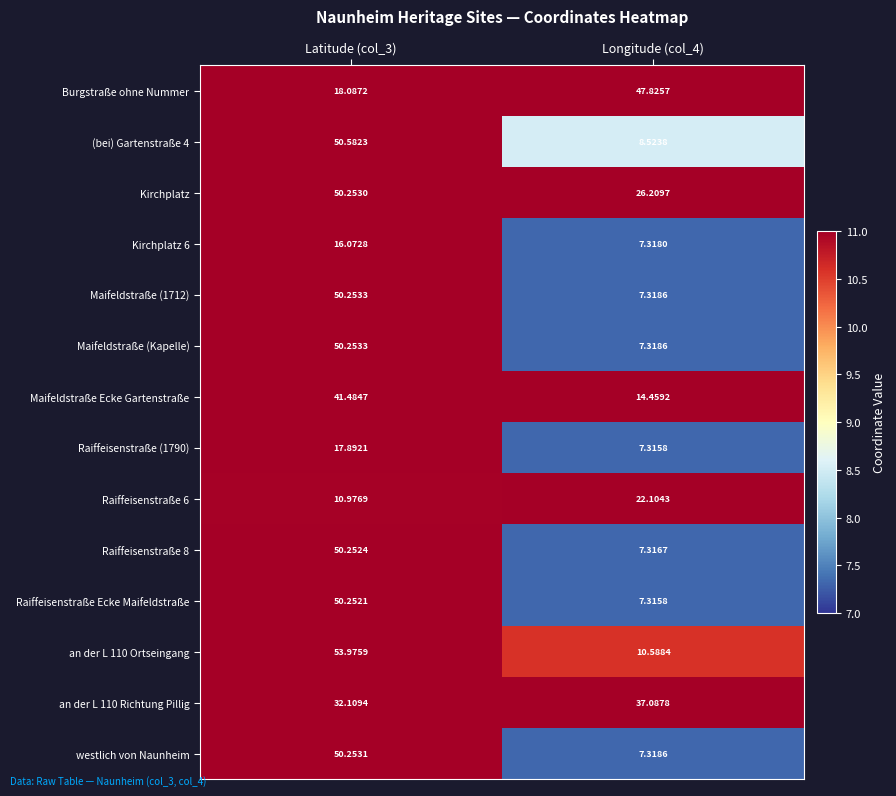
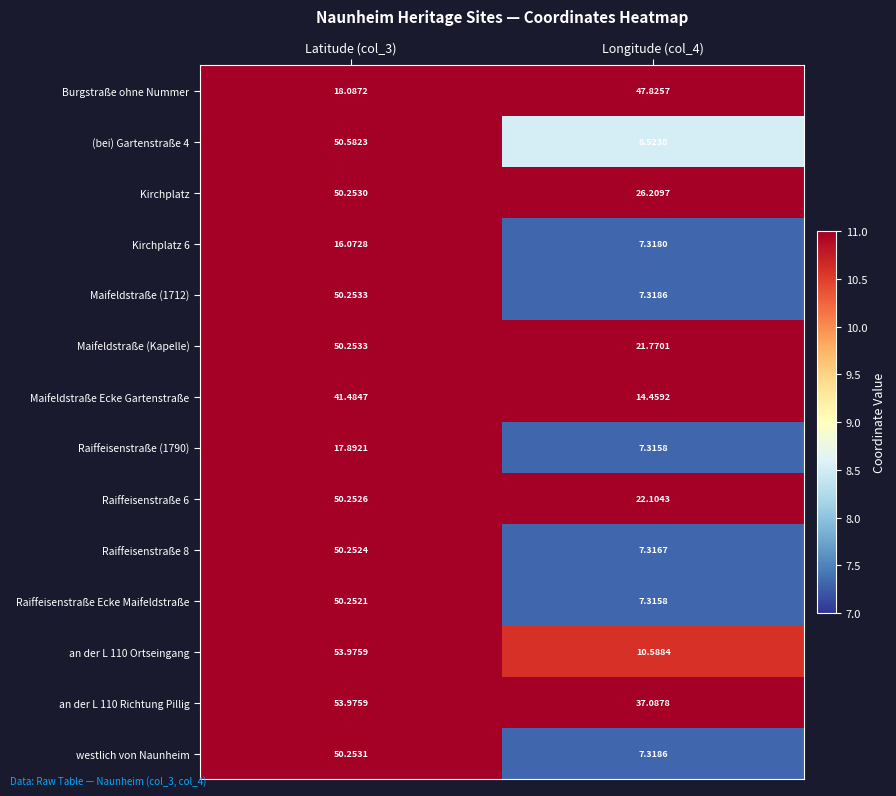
  {
    "Burgstraße ohne Nummer": {
      "Latitude (col_3)": 18.0872,
      "Longitude (col_4)": 47.8257
    },
    "(bei) Gartenstraße 4": {
      "Latitude (col_3)": 50.5823
    },
    "Kirchplatz": {
      "Latitude (col_3)": 50.2530,
      "Longitude (col_4)": 26.2097
    },
    "Kirchplatz 6": {
      "Latitude (col_3)": 16.0728,
      "Longitude (col_4)": 7.3180
    },
    "Maifeldstraße (1712)": {
      "Latitude (col_3)": 50.2533,
      "Longitude (col_4)": 7.3186
    },
    "Maifeldstraße (Kapelle)": {
      "Latitude (col_3)": 50.2533,
-     "Longitude (col_4)": 7.3186
+     "Longitude (col_4)": 21.7701
    },
    "Maifeldstraße Ecke Gartenstraße": {
      "Latitude (col_3)": 41.4847,
      "Longitude (col_4)": 14.4592
    },
    "Raiffeisenstraße (1790)": {
      "Latitude (col_3)": 17.8921,
      "Longitude (col_4)": 7.3158
    },
    "Raiffeisenstraße 6": {
-     "Latitude (col_3)": 10.9769,
+     "Latitude (col_3)": 50.2526,
      "Longitude (col_4)": 22.1043
    },
    "Raiffeisenstraße 8": {
      "Latitude (col_3)": 50.2524,
      "Longitude (col_4)": 7.3167
    },
    "Raiffeisenstraße Ecke Maifeldstraße": {
      "Latitude (col_3)": 50.2521,
      "Longitude (col_4)": 7.3158
    },
    "an der L 110 Ortseingang": {
      "Latitude (col_3)": 53.9759,
      "Longitude (col_4)": 10.5884
    },
    "an der L 110 Richtung Pillig": {
-     "Latitude (col_3)": 32.1094,
+     "Latitude (col_3)": 53.9759,
      "Longitude (col_4)": 37.0878
    },
    "westlich von Naunheim": {
      "Latitude (col_3)": 50.2531,
      "Longitude (col_4)": 7.3186
    }
  }
